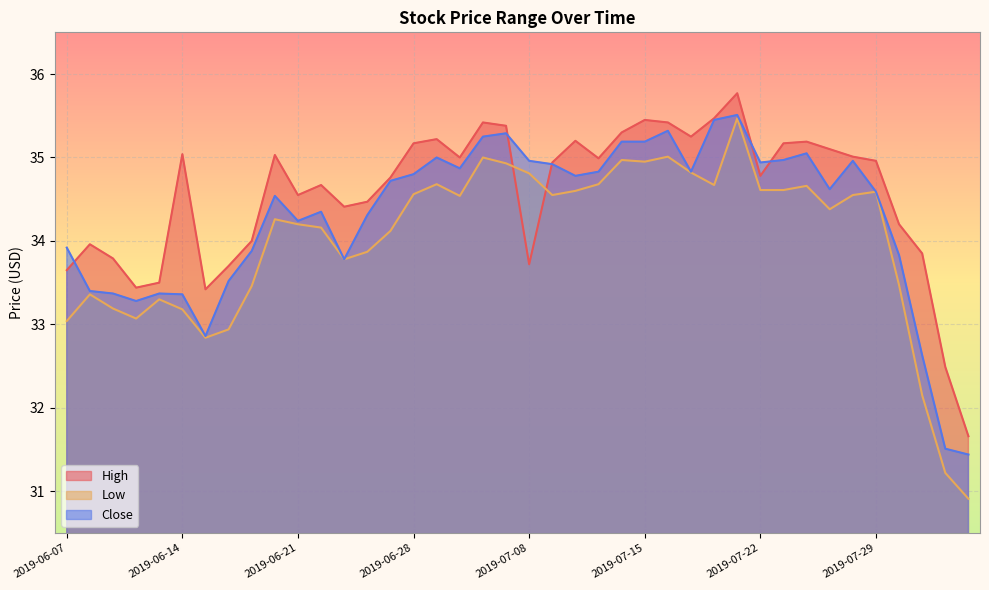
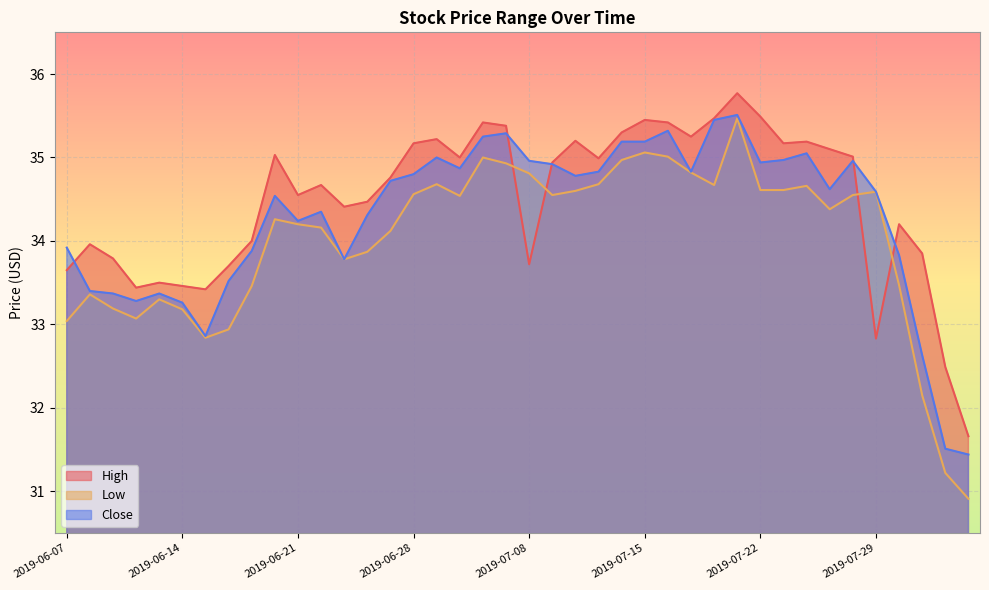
  {
    "High": {
      "2019-06-07": 33.7,
-     "2019-06-14": 35.0,
+     "2019-06-14": 33.5,
      "2019-06-21": 34.6,
      "2019-06-28": 35.2,
      "2019-07-08": 33.7,
      "2019-07-15": 35.5,
-     "2019-07-22": 34.8,
-     "2019-07-29": 35.0
+     "2019-07-22": 35.5,
+     "2019-07-29": 32.8
    },
    "Low": {
      "2019-06-07": 33.0,
      "2019-06-14": 33.2,
      "2019-06-21": 34.2,
      "2019-06-28": 34.6,
      "2019-07-08": 34.8,
-     "2019-07-15": 35.0,
+     "2019-07-15": 35.1,
      "2019-07-22": 34.6
    },
    "Close": {
      "2019-06-07": 33.9,
-     "2019-06-14": 33.4,
+     "2019-06-14": 33.3,
      "2019-06-21": 34.2,
      "2019-06-28": 34.8,
      "2019-07-08": 35.0,
      "2019-07-15": 35.2,
      "2019-07-22": 34.9
    }
  }
